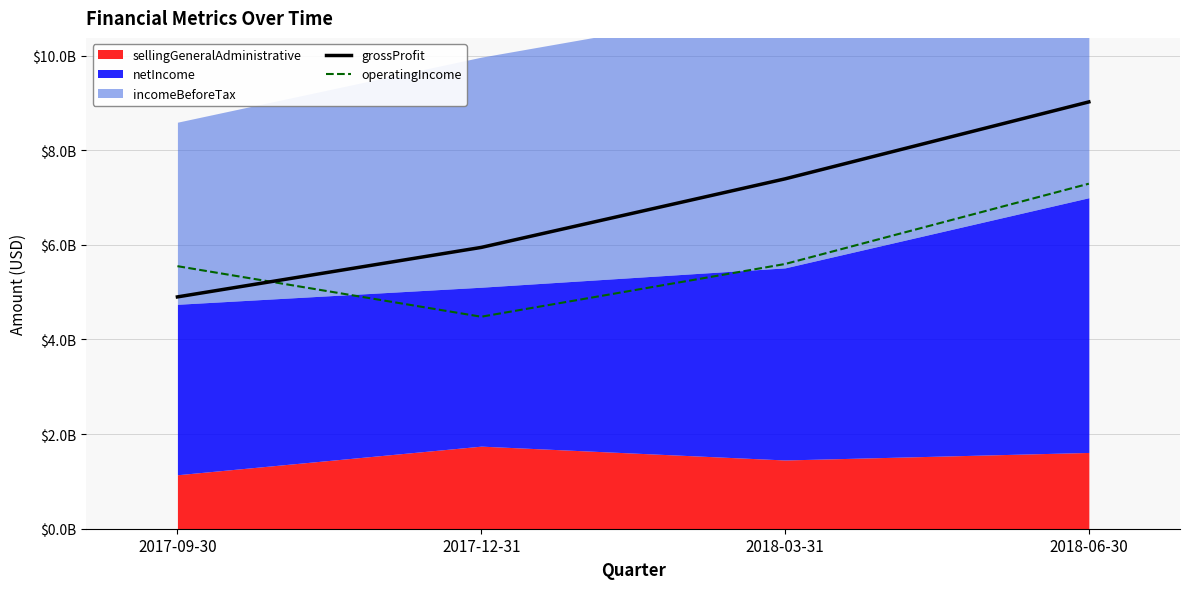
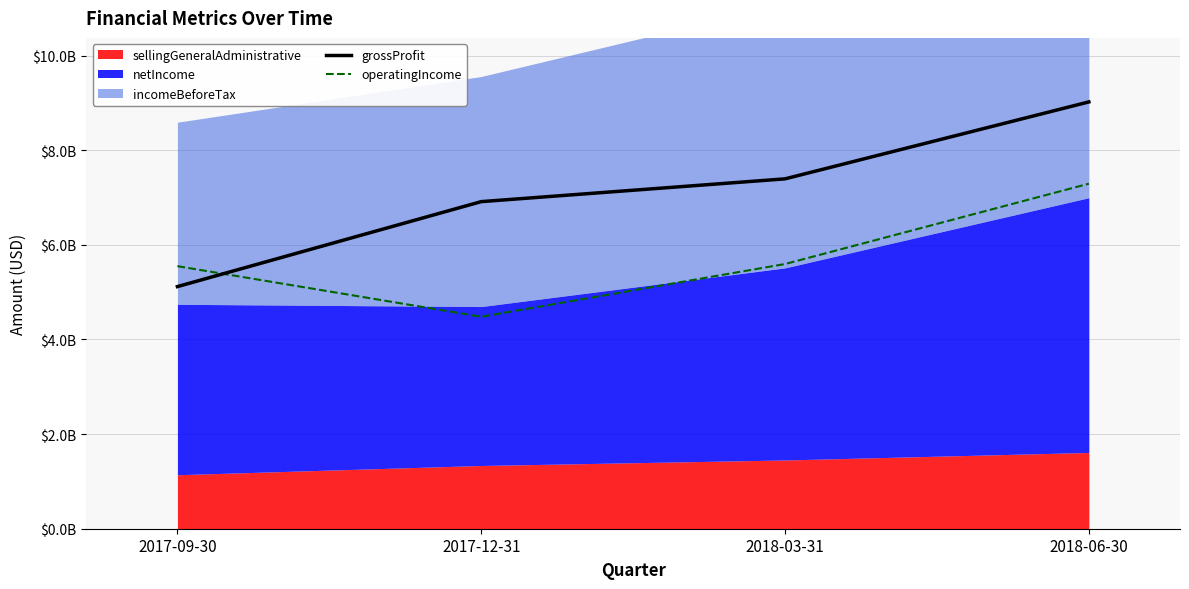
  {
    "grossProfit": {
-     "2017-09-30": "$4900000000",
-     "2017-12-31": "$5900000000",
+     "2017-09-30": "$5100000000",
+     "2017-12-31": "$6900000000",
      "2018-03-31": "$7400000000",
      "2018-06-30": "$9000000000"
    },
    "sellingGeneralAdministrative": {
      "2017-09-30": "$1100000000",
-     "2017-12-31": "$1700000000",
+     "2017-12-31": "$1300000000",
      "2018-03-31": "$1500000000",
      "2018-06-30": "$1600000000"
    },
    "operatingIncome": {
      "2017-09-30": "$5500000000",
      "2017-12-31": "$4500000000",
      "2018-03-31": "$5600000000",
      "2018-06-30": "$7300000000"
    },
    "netIncome": {
      "2017-09-30": "$3600000000",
      "2017-12-31": "$3400000000",
      "2018-03-31": "$4100000000",
      "2018-06-30": "$5400000000"
    },
    "incomeBeforeTax": {
      "2017-09-30": "$3800000000",
      "2017-12-31": "$4900000000"
    }
  }
